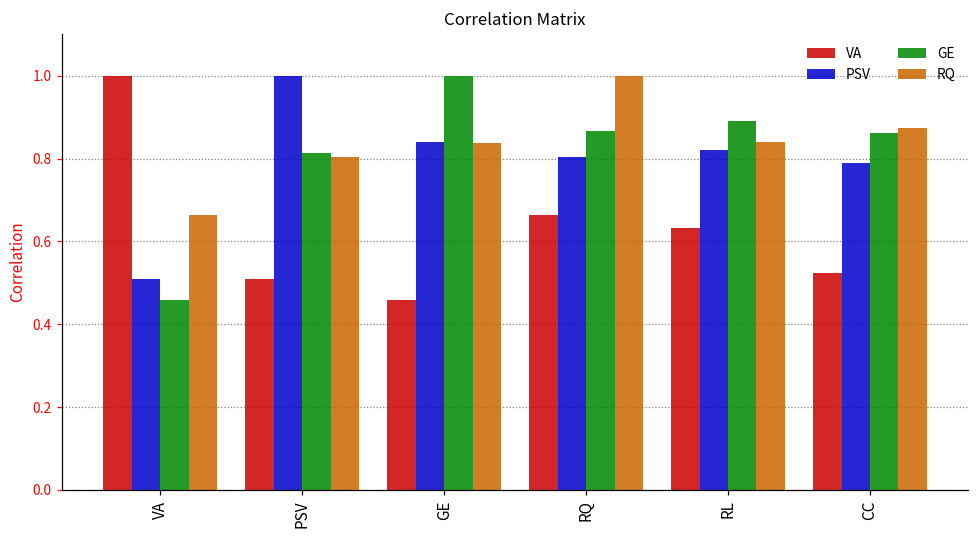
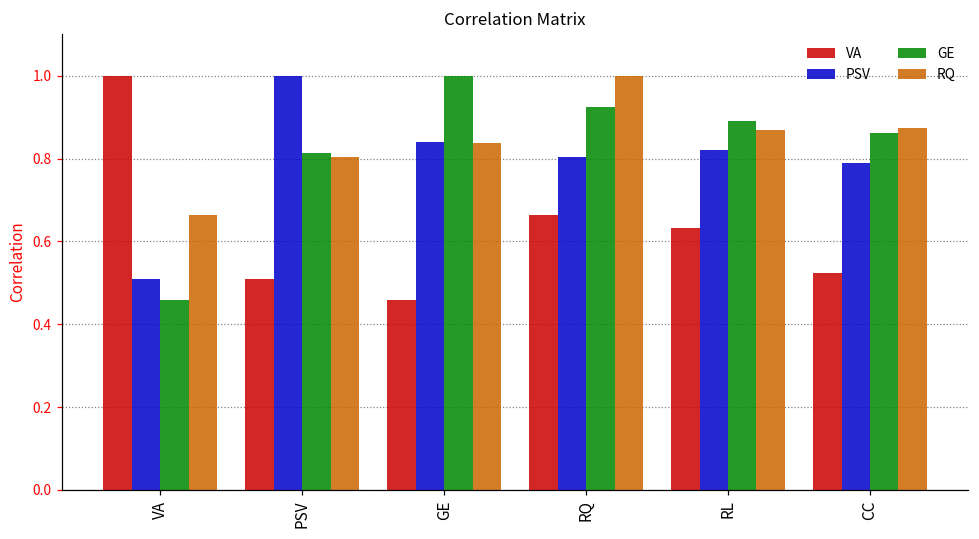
  {
    "VA": {
      "VA": 1.00,
      "PSV": 0.51,
      "GE": 0.46,
      "RQ": 0.66,
      "RL": 0.63,
      "CC": 0.52
    },
    "PSV": {
      "VA": 0.51,
      "PSV": 1.00,
      "GE": 0.84,
      "RQ": 0.80,
      "RL": 0.82,
      "CC": 0.79
    },
    "GE": {
      "VA": 0.46,
      "PSV": 0.81,
      "GE": 1.00,
-     "RQ": 0.87,
+     "RQ": 0.92,
      "RL": 0.89,
      "CC": 0.86
    },
    "RQ": {
      "VA": 0.66,
      "PSV": 0.80,
      "GE": 0.84,
      "RQ": 1.00,
-     "RL": 0.84,
+     "RL": 0.87,
      "CC": 0.87
    }
  }
